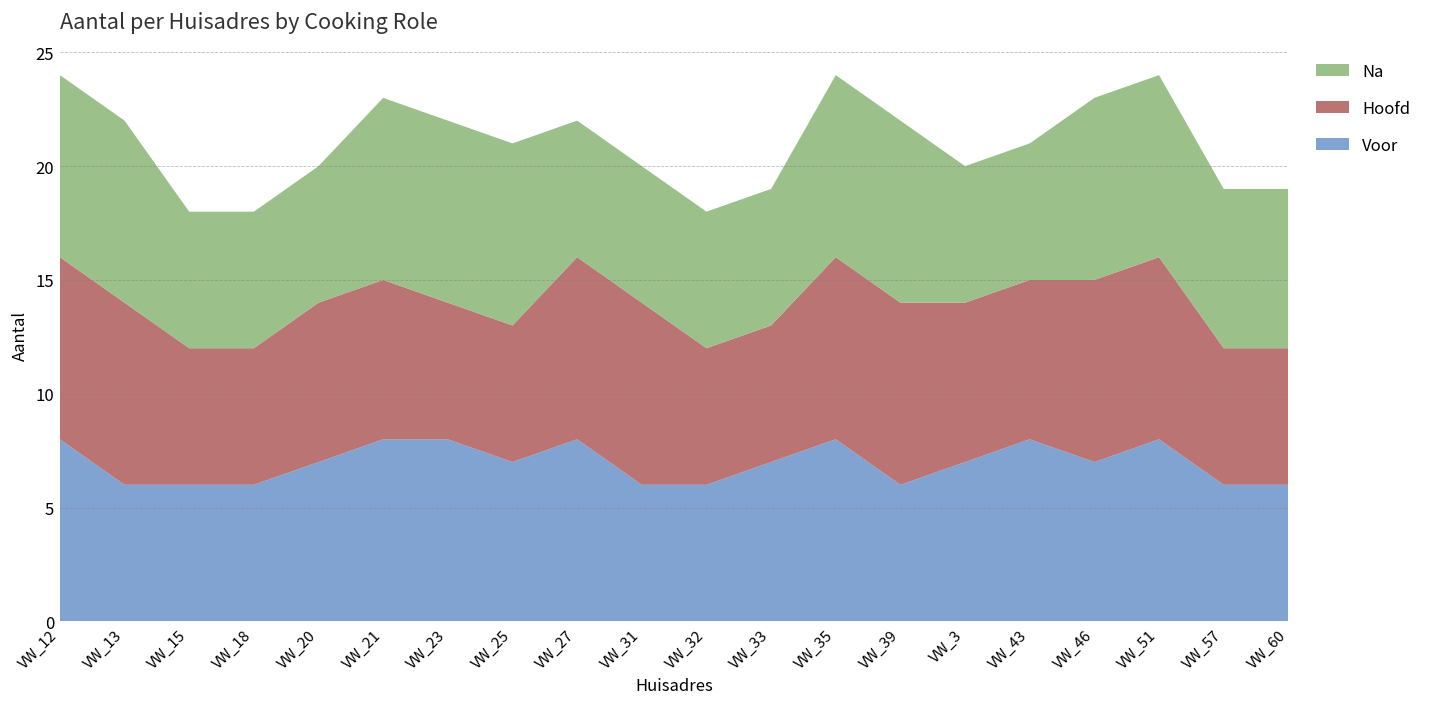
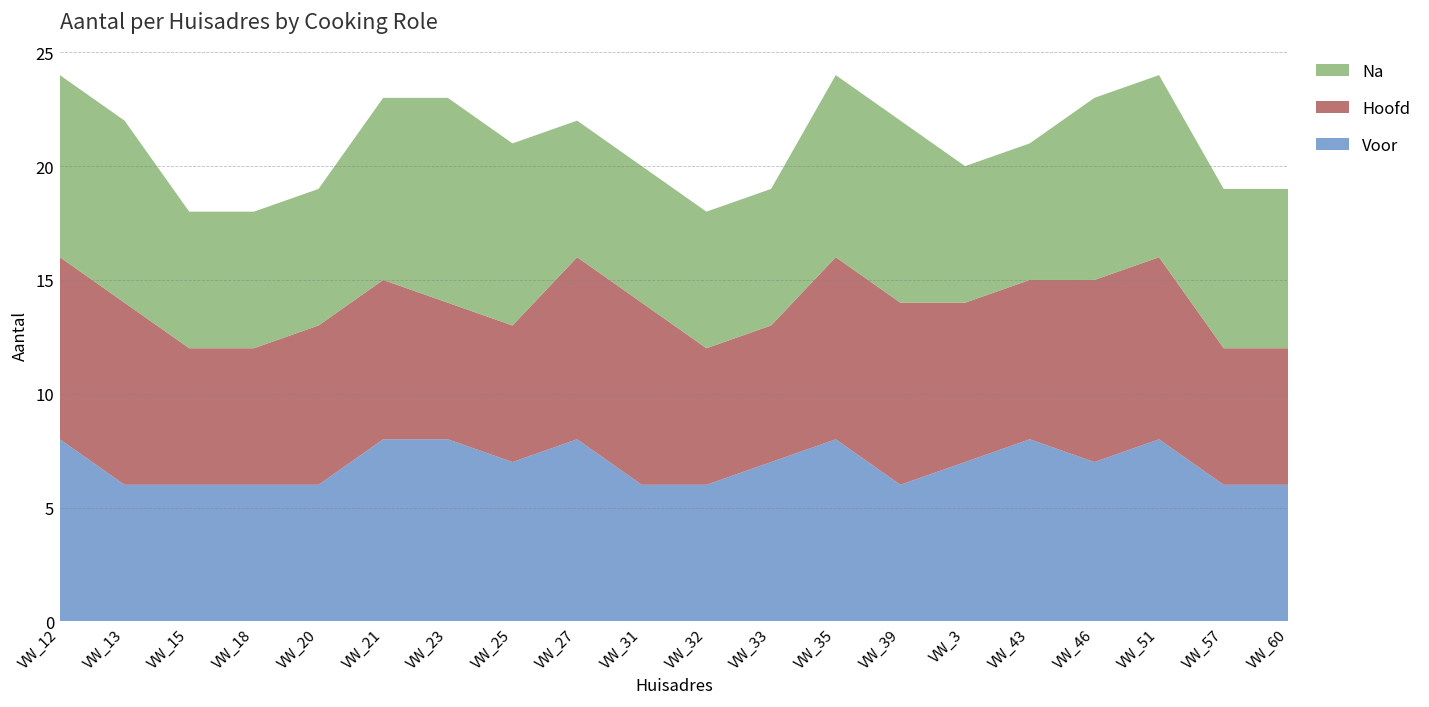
  {
    "Voor": {
      "VW_12": 8,
      "VW_13": 6,
      "VW_15": 6,
      "VW_18": 6,
-     "VW_20": 7,
+     "VW_20": 6,
      "VW_21": 8,
      "VW_23": 8,
      "VW_25": 7,
      "VW_27": 8,
      "VW_31": 6,
      "VW_32": 6,
      "VW_33": 7,
      "VW_35": 8,
      "VW_39": 6,
      "VW_3": 7,
      "VW_43": 8,
      "VW_46": 7,
      "VW_51": 8,
      "VW_57": 6,
      "VW_60": 6
    },
    "Hoofd": {
      "VW_12": 8,
      "VW_13": 8,
      "VW_15": 6,
      "VW_18": 6,
      "VW_20": 7,
      "VW_21": 7,
      "VW_23": 6,
      "VW_25": 6,
      "VW_27": 8,
      "VW_31": 8,
      "VW_32": 6,
      "VW_33": 6,
      "VW_35": 8,
      "VW_39": 8,
      "VW_3": 7,
      "VW_43": 7,
      "VW_46": 8,
      "VW_51": 8,
      "VW_57": 6,
      "VW_60": 6
    },
    "Na": {
      "VW_12": 8,
      "VW_13": 8,
      "VW_15": 6,
      "VW_18": 6,
      "VW_20": 6,
      "VW_21": 8,
-     "VW_23": 8,
+     "VW_23": 9,
      "VW_25": 8,
      "VW_27": 6,
      "VW_31": 6,
      "VW_32": 6,
      "VW_33": 6,
      "VW_35": 8,
      "VW_39": 8,
      "VW_3": 6,
      "VW_43": 6,
      "VW_46": 8,
      "VW_51": 8,
      "VW_57": 7,
      "VW_60": 7
    }
  }
